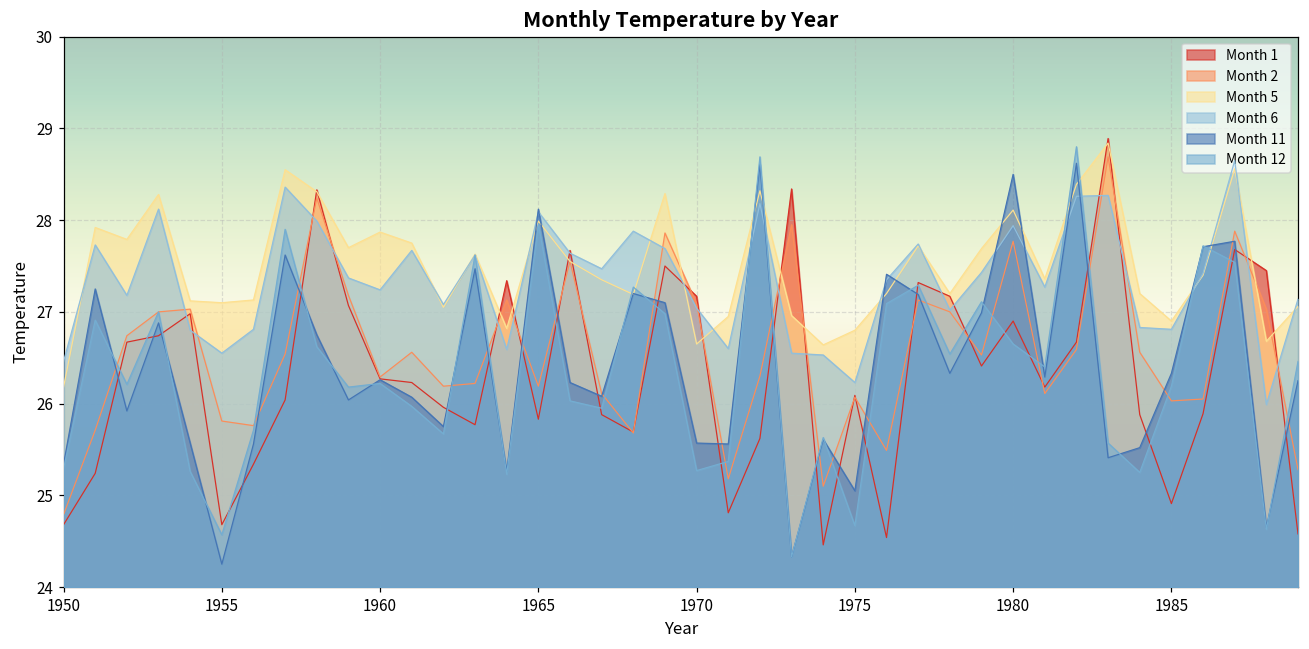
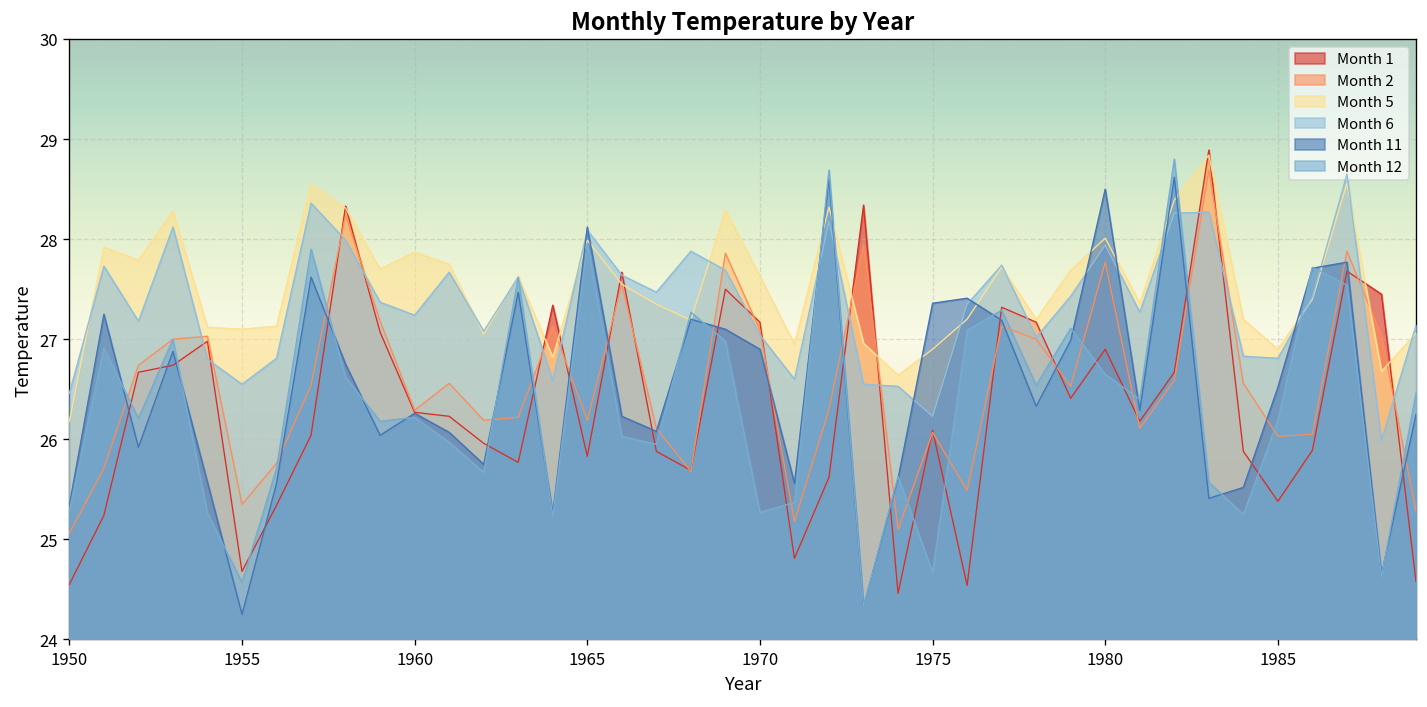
  {
    "Month 1": {
-     "1950": 24.7,
+     "1950": 24.6,
      "1955": 24.7,
      "1965": 25.8,
      "1970": 27.2,
      "1980": 26.9,
-     "1985": 24.9
+     "1985": 25.4
    },
    "Month 2": {
-     "1950": 24.8,
-     "1955": 25.8,
+     "1950": 25.1,
+     "1955": 25.4,
      "1965": 26.2,
      "1970": 27.1,
      "1980": 27.8,
      "1985": 26.0
    },
    "Month 5": {
      "1950": 26.2,
      "1955": 27.1,
      "1960": 27.9,
-     "1970": 26.7,
-     "1975": 26.8,
-     "1980": 28.1,
+     "1970": 27.6,
+     "1975": 26.9,
+     "1980": 28.0,
      "1985": 26.9
    },
    "Month 11": {
      "1950": 25.3,
      "1955": 24.3,
-     "1970": 25.6,
-     "1975": 25.1,
+     "1970": 26.9,
+     "1975": 27.4,
      "1980": 28.5,
-     "1985": 26.3
+     "1985": 26.5
    }
  }
